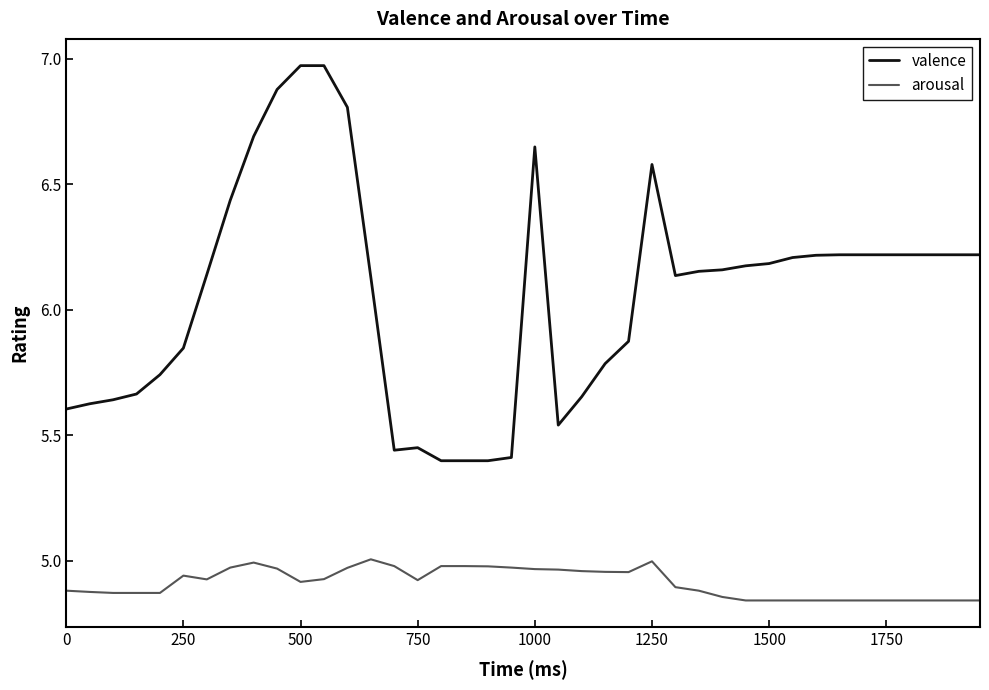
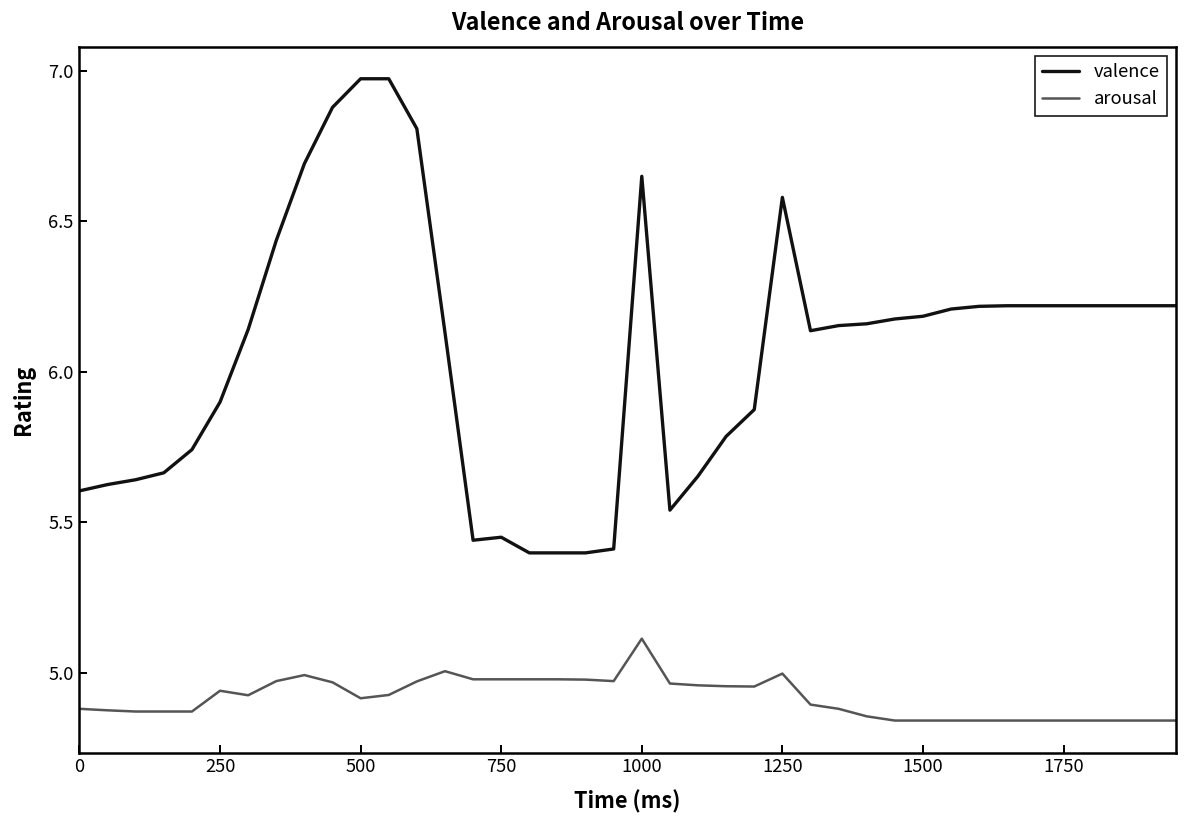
  {
    "valence": {
      "0": 5.60,
-     "250": 5.85,
+     "250": 5.90,
      "500": 6.97,
      "750": 5.45,
      "1000": 6.65,
      "1250": 6.58,
      "1500": 6.18,
      "1750": 6.22
    },
    "arousal": {
      "0": 4.88,
      "250": 4.94,
      "500": 4.92,
-     "750": 4.92,
-     "1000": 4.97,
+     "750": 4.98,
+     "1000": 5.11,
      "1250": 5.00,
      "1500": 4.84,
      "1750": 4.84
    }
  }
